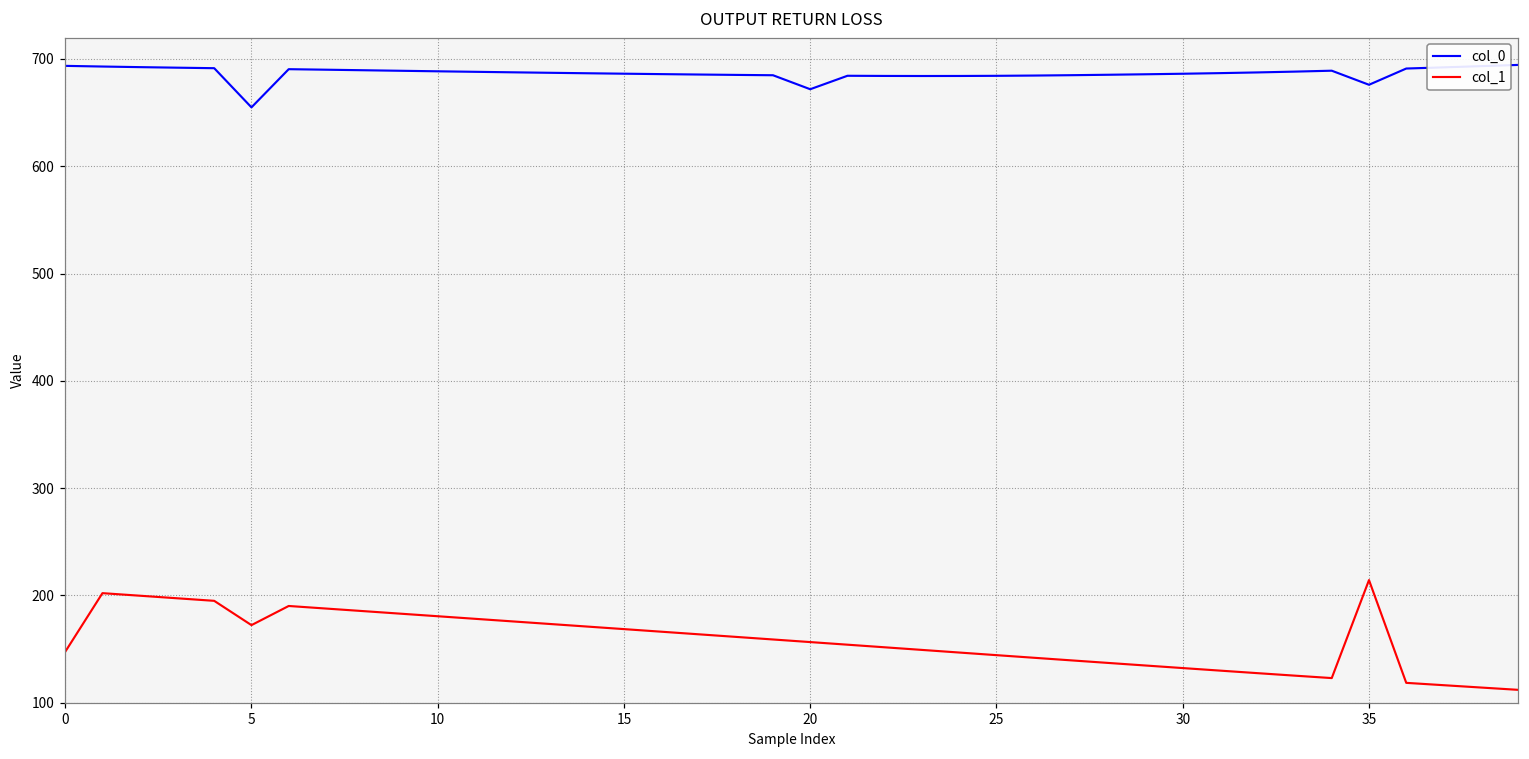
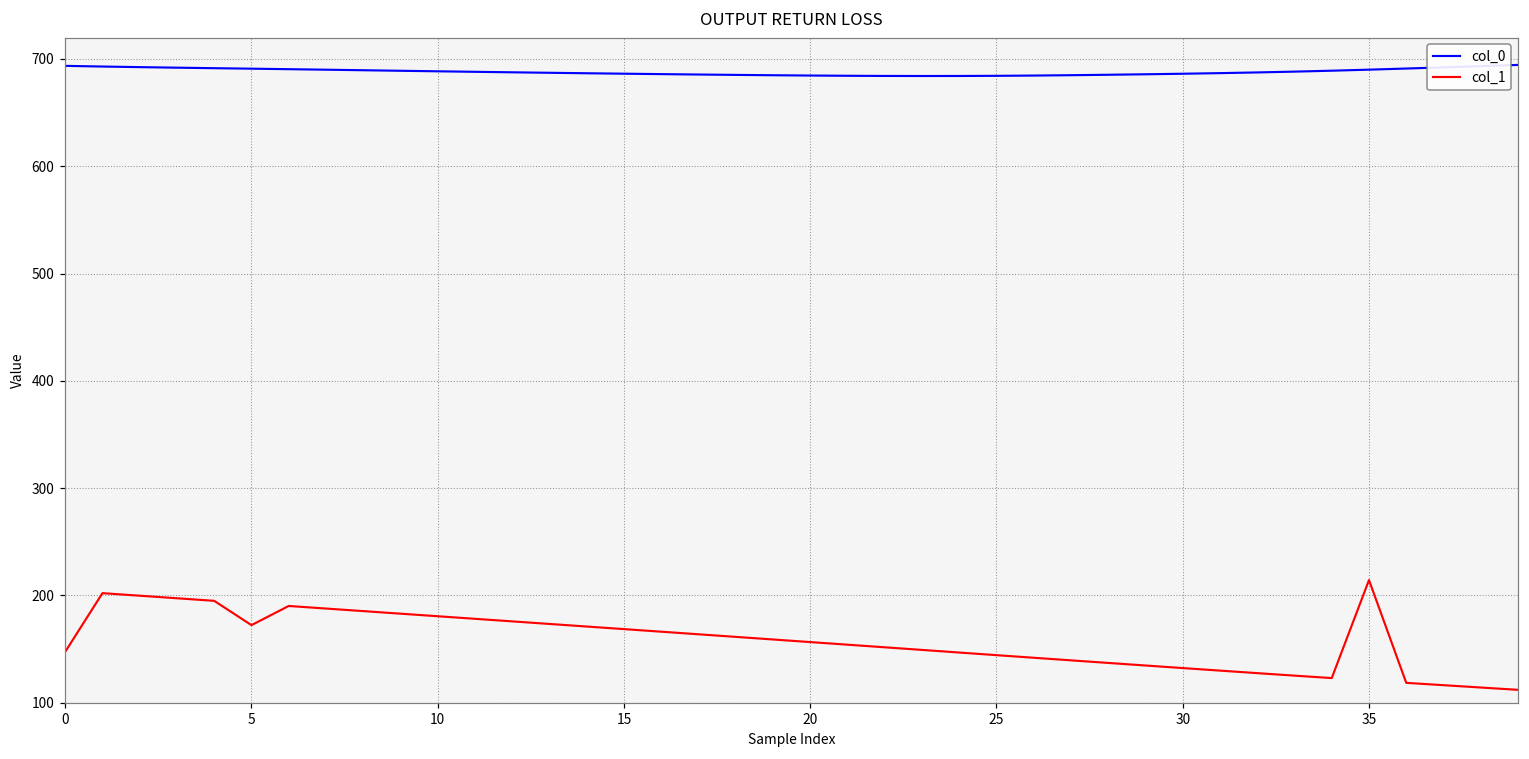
  {
    "col_0": {
      "0": 690,
-     "5": 650,
+     "5": 690,
      "10": 690,
      "15": 690,
-     "20": 670,
+     "20": 680,
      "25": 680,
      "30": 690,
-     "35": 680
+     "35": 690
    },
    "col_1": {
      "0": 150,
      "5": 170,
      "10": 180,
      "15": 170,
      "20": 160,
      "25": 140,
      "30": 130,
      "35": 210
    }
  }
